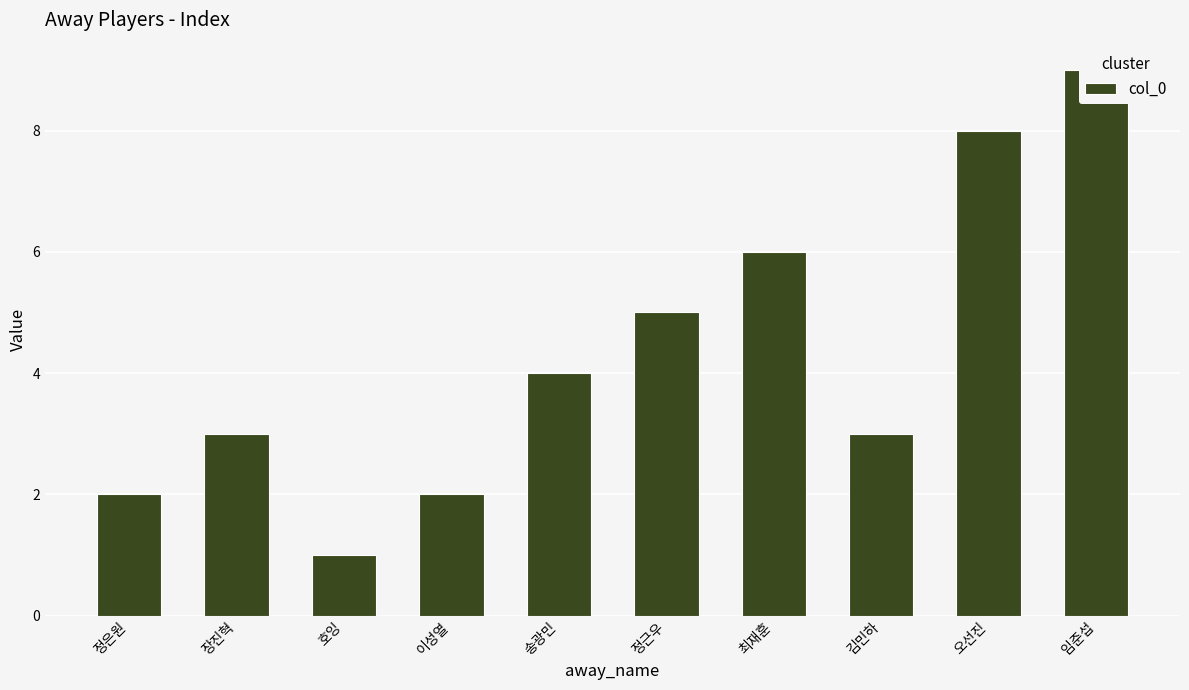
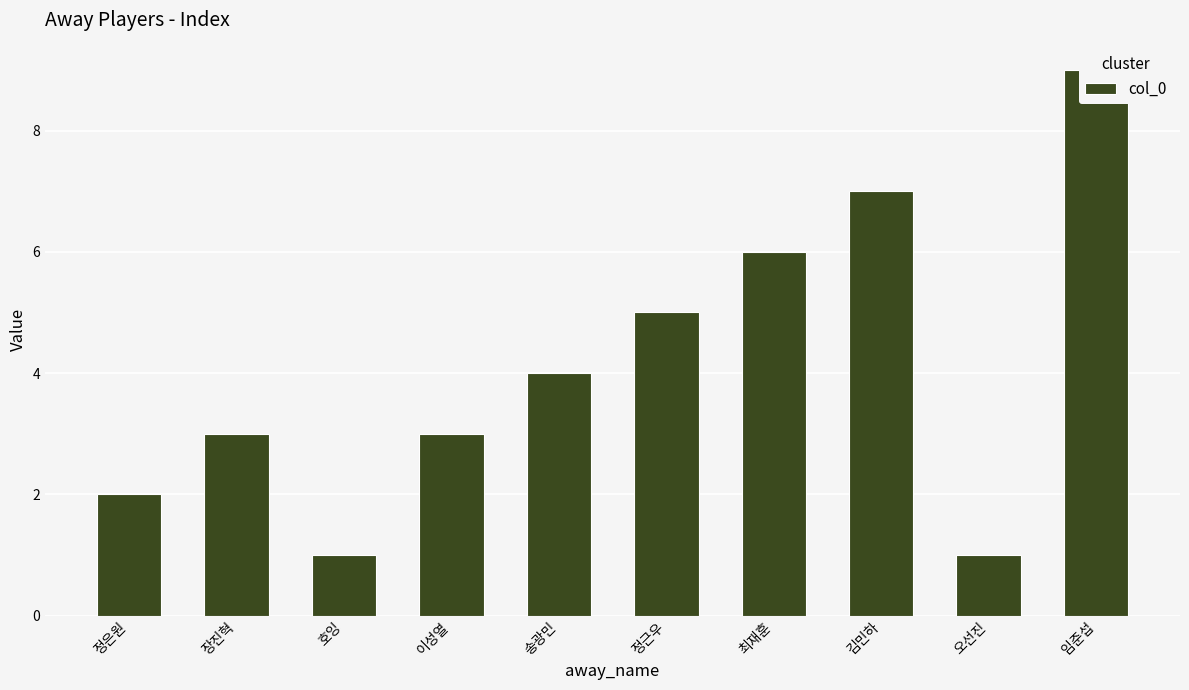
  {
    "정은원": 2,
    "장진혁": 3,
    "호잉": 1,
-   "이성열": 2,
+   "이성열": 3,
    "송광민": 4,
    "정근우": 5,
    "최재훈": 6,
-   "김민하": 3,
-   "오선진": 8
+   "김민하": 7,
+   "오선진": 1
  }
